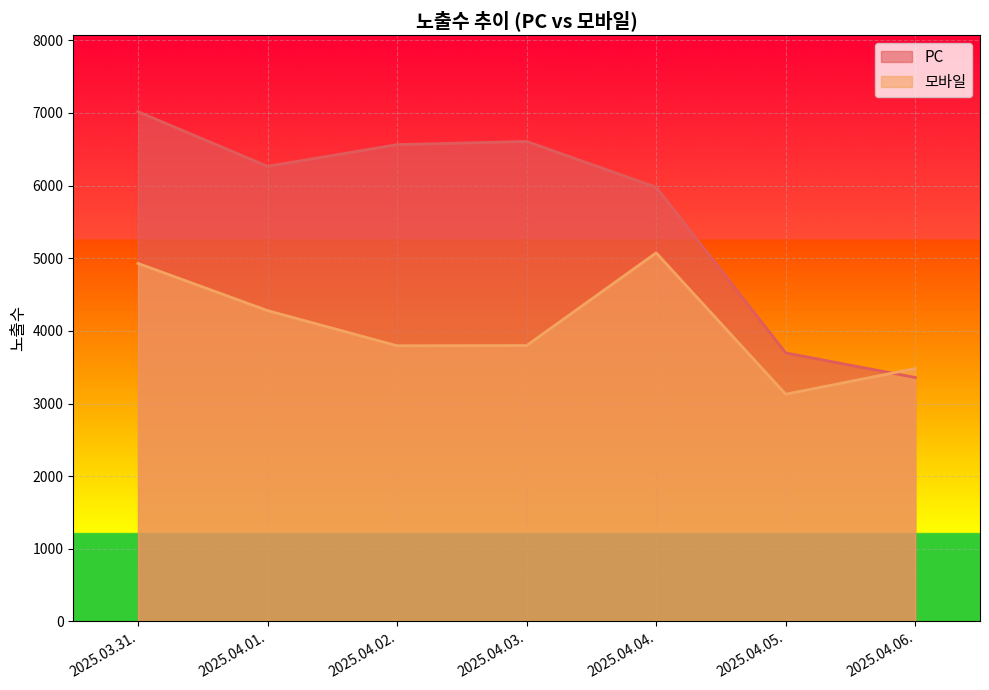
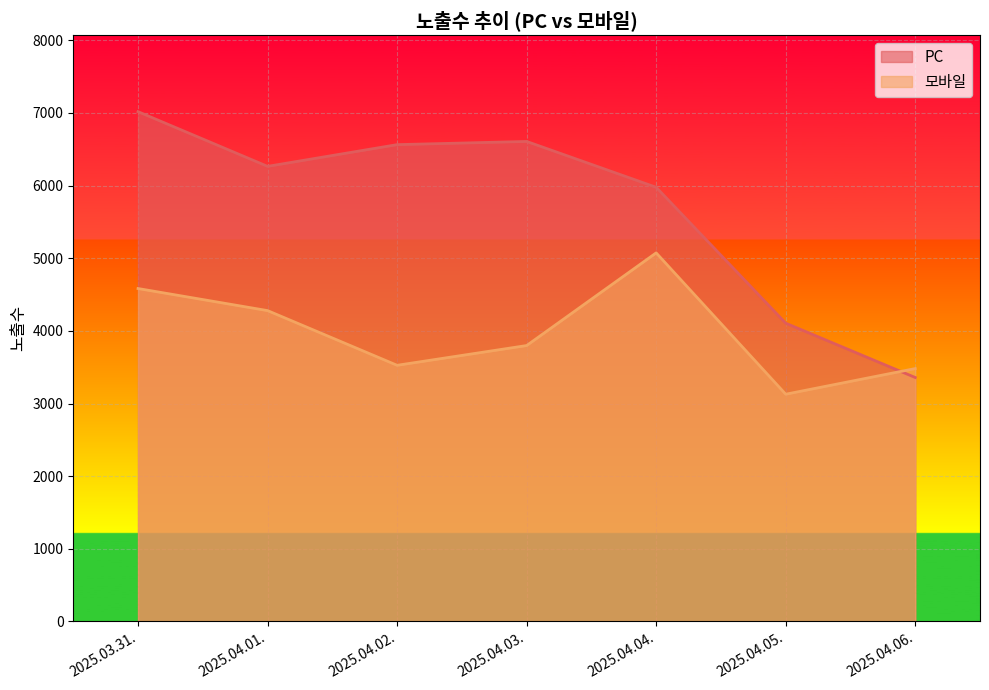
  {
    "PC": {
      "2025.03.31.": 7000,
      "2025.04.01.": 6300,
      "2025.04.02.": 6600,
      "2025.04.03.": 6600,
      "2025.04.04.": 6000,
-     "2025.04.05.": 3700,
+     "2025.04.05.": 4100,
      "2025.04.06.": 3400
    },
    "모바일": {
-     "2025.03.31.": 4900,
+     "2025.03.31.": 4600,
      "2025.04.01.": 4300,
-     "2025.04.02.": 3800,
+     "2025.04.02.": 3500,
      "2025.04.03.": 3800,
      "2025.04.04.": 5100,
      "2025.04.05.": 3100,
      "2025.04.06.": 3500
    }
  }
